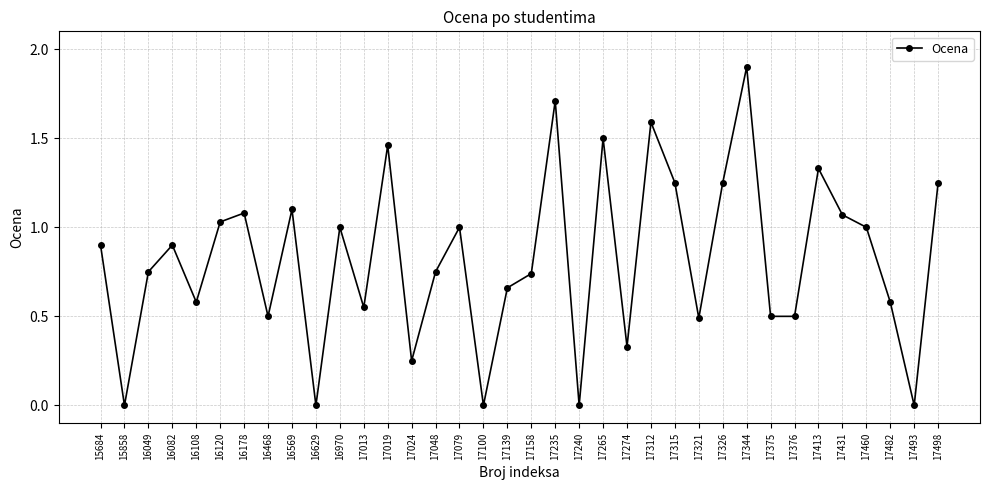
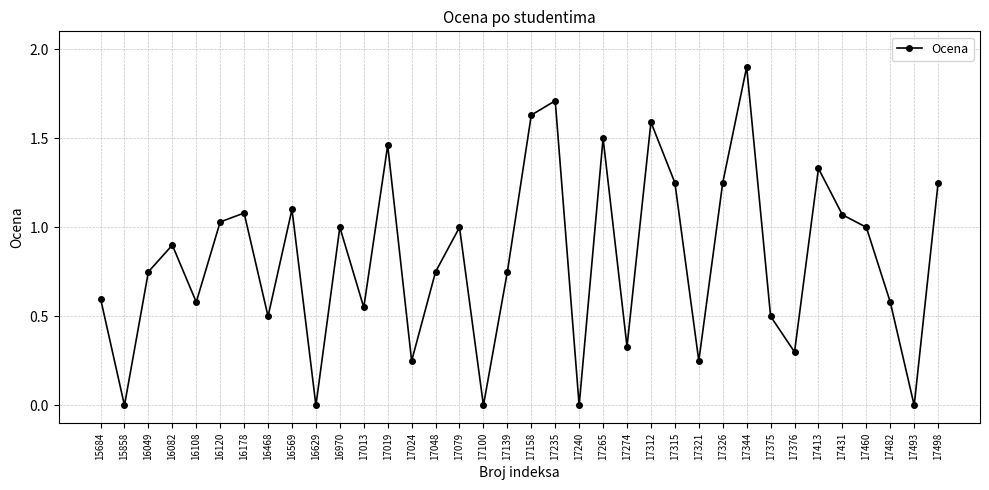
  {
-   "15684": 0.9,
+   "15684": 0.6,
    "15858": 0.00,
    "16049": 0.75,
    "16082": 0.90,
    "16108": 0.58,
    "16120": 1.03,
    "16178": 1.08,
    "16468": 0.50,
    "16569": 1.10,
    "16629": 0.00,
    "16970": 1.00,
    "17013": 0.55,
    "17019": 1.46,
    "17024": 0.25,
    "17048": 0.75,
    "17079": 1.00,
    "17100": 0.00,
-   "17139": 0.66,
-   "17158": 0.74,
+   "17139": 0.75,
+   "17158": 1.63,
    "17235": 1.71,
    "17240": 0.00,
    "17265": 1.50,
    "17274": 0.33,
    "17312": 1.59,
    "17315": 1.25,
-   "17321": 0.49,
+   "17321": 0.25,
    "17326": 1.25,
    "17344": 1.90,
    "17375": 0.50,
-   "17376": 0.5,
+   "17376": 0.3,
    "17413": 1.33,
    "17431": 1.07,
    "17460": 1.00,
    "17482": 0.58,
    "17493": 0.00,
    "17498": 1.25
  }
